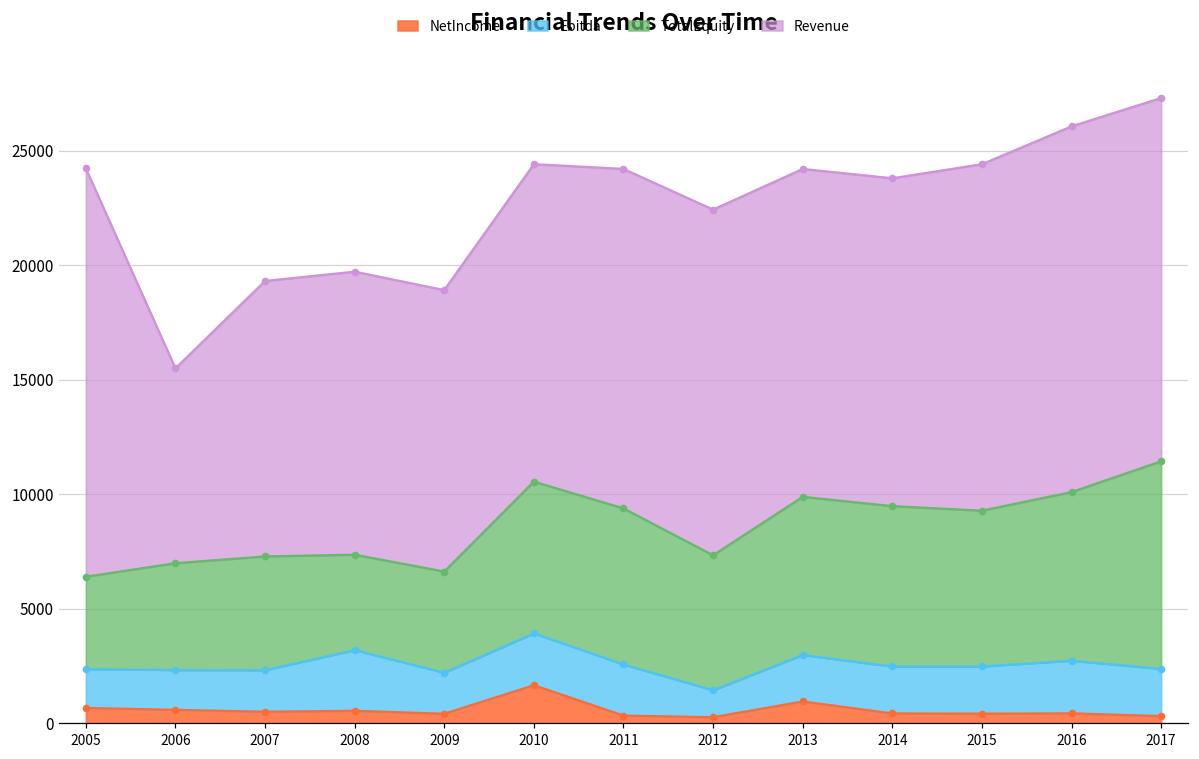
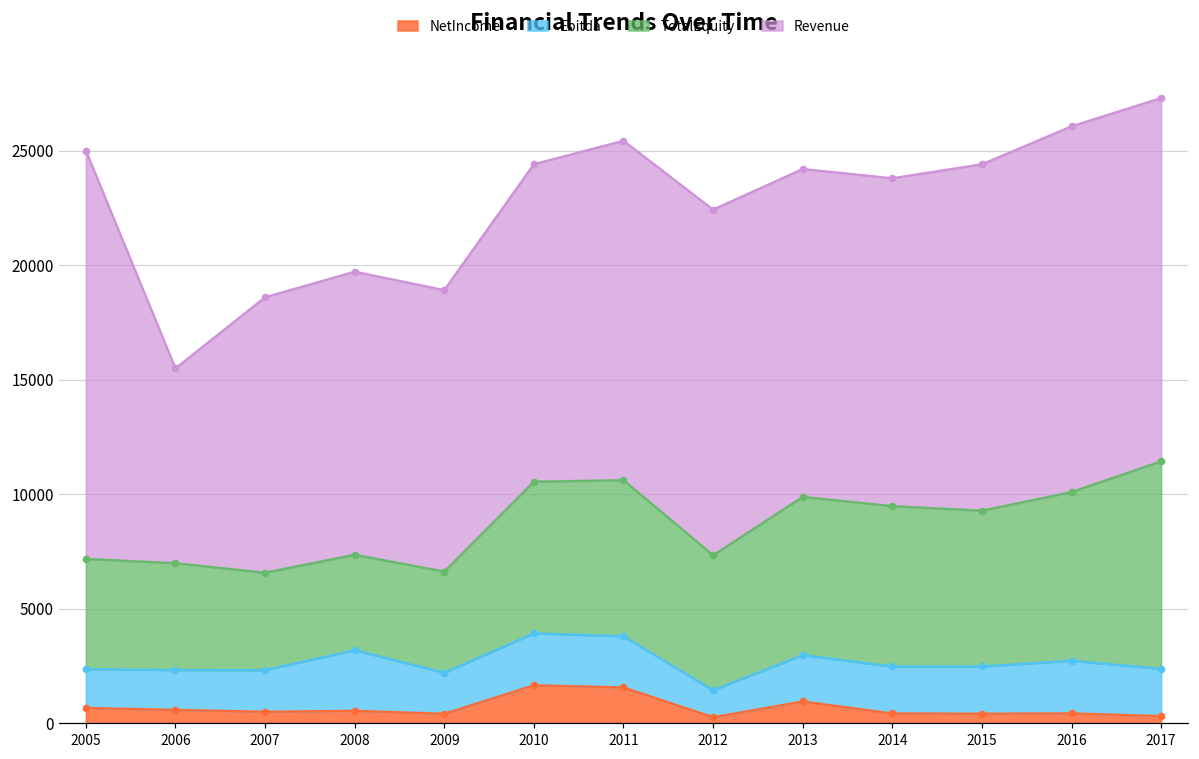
  {
    "NetIncome": {
      "2005": 700,
      "2006": 600,
      "2007": 500,
      "2008": 500,
      "2009": 400,
      "2010": 1600,
-     "2011": 300,
+     "2011": 1600,
      "2012": 300,
      "2013": 900,
      "2014": 400,
      "2015": 400,
      "2016": 400,
      "2017": 300
    },
    "Ebitda": {
      "2005": 1700,
      "2006": 1700,
      "2007": 1800,
      "2008": 2600,
      "2009": 1800,
      "2010": 2300,
      "2011": 2200,
      "2012": 1200,
      "2013": 2000,
      "2014": 2100,
      "2015": 2100,
      "2016": 2300,
      "2017": 2100
    },
    "TotalEquity": {
-     "2005": 4000,
+     "2005": 4800,
      "2006": 4700,
-     "2007": 5000,
+     "2007": 4300,
      "2008": 4200,
      "2009": 4400,
      "2010": 6600,
      "2011": 6800,
      "2012": 5900,
      "2013": 6900,
      "2014": 7000,
      "2015": 6800,
      "2016": 7400,
      "2017": 9100
    },
    "Revenue": {
      "2005": 17800,
      "2006": 8500,
      "2007": 12000,
      "2008": 12400,
      "2009": 12300,
      "2010": 13900,
      "2011": 14800,
      "2012": 15100,
      "2013": 14300,
      "2014": 14300,
      "2015": 15100,
      "2016": 16000,
      "2017": 15900
    }
  }
